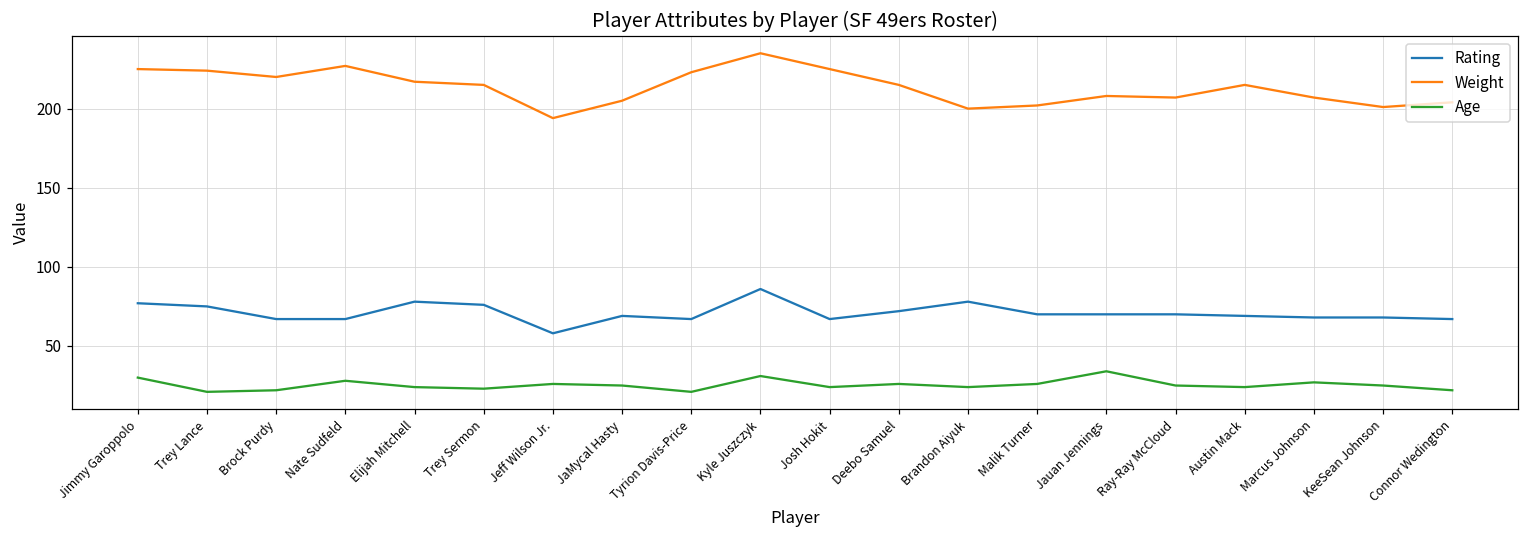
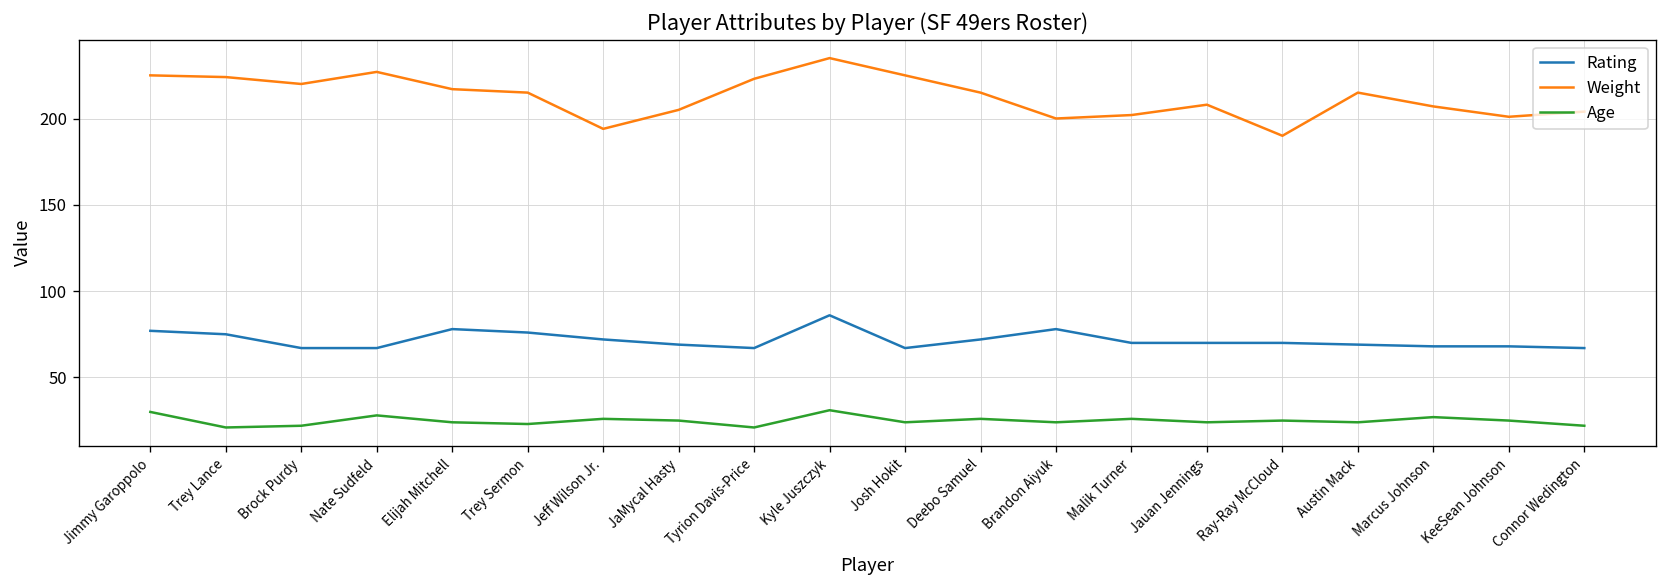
  {
    "Rating": {
      "Jimmy Garoppolo": 77,
      "Trey Lance": 75,
      "Brock Purdy": 67,
      "Nate Sudfeld": 67,
      "Elijah Mitchell": 78,
      "Trey Sermon": 76,
-     "Jeff Wilson Jr.": 58,
+     "Jeff Wilson Jr.": 72,
      "JaMycal Hasty": 69,
      "Tyrion Davis-Price": 67,
      "Kyle Juszczyk": 86,
      "Josh Hokit": 67,
      "Deebo Samuel": 72,
      "Brandon Aiyuk": 78,
      "Malik Turner": 70,
      "Jauan Jennings": 70,
      "Ray-Ray McCloud": 70,
      "Austin Mack": 69,
      "Marcus Johnson": 68,
      "KeeSean Johnson": 68,
      "Connor Wedington": 67
    },
    "Weight": {
      "Jimmy Garoppolo": 225,
      "Trey Lance": 224,
      "Brock Purdy": 220,
      "Nate Sudfeld": 227,
      "Elijah Mitchell": 217,
      "Trey Sermon": 215,
      "Jeff Wilson Jr.": 194,
      "JaMycal Hasty": 205,
      "Tyrion Davis-Price": 223,
      "Kyle Juszczyk": 235,
      "Josh Hokit": 225,
      "Deebo Samuel": 215,
      "Brandon Aiyuk": 200,
      "Malik Turner": 202,
      "Jauan Jennings": 208,
-     "Ray-Ray McCloud": 207,
+     "Ray-Ray McCloud": 190,
      "Austin Mack": 215,
      "Marcus Johnson": 207,
      "KeeSean Johnson": 201
    },
    "Age": {
      "Jimmy Garoppolo": 30,
      "Trey Lance": 21,
      "Brock Purdy": 22,
      "Nate Sudfeld": 28,
      "Elijah Mitchell": 24,
      "Trey Sermon": 23,
      "Jeff Wilson Jr.": 26,
      "JaMycal Hasty": 25,
      "Tyrion Davis-Price": 21,
      "Kyle Juszczyk": 31,
      "Josh Hokit": 24,
      "Deebo Samuel": 26,
      "Brandon Aiyuk": 24,
      "Malik Turner": 26,
-     "Jauan Jennings": 34,
+     "Jauan Jennings": 24,
      "Ray-Ray McCloud": 25,
      "Austin Mack": 24,
      "Marcus Johnson": 27,
      "KeeSean Johnson": 25,
      "Connor Wedington": 22
    }
  }
